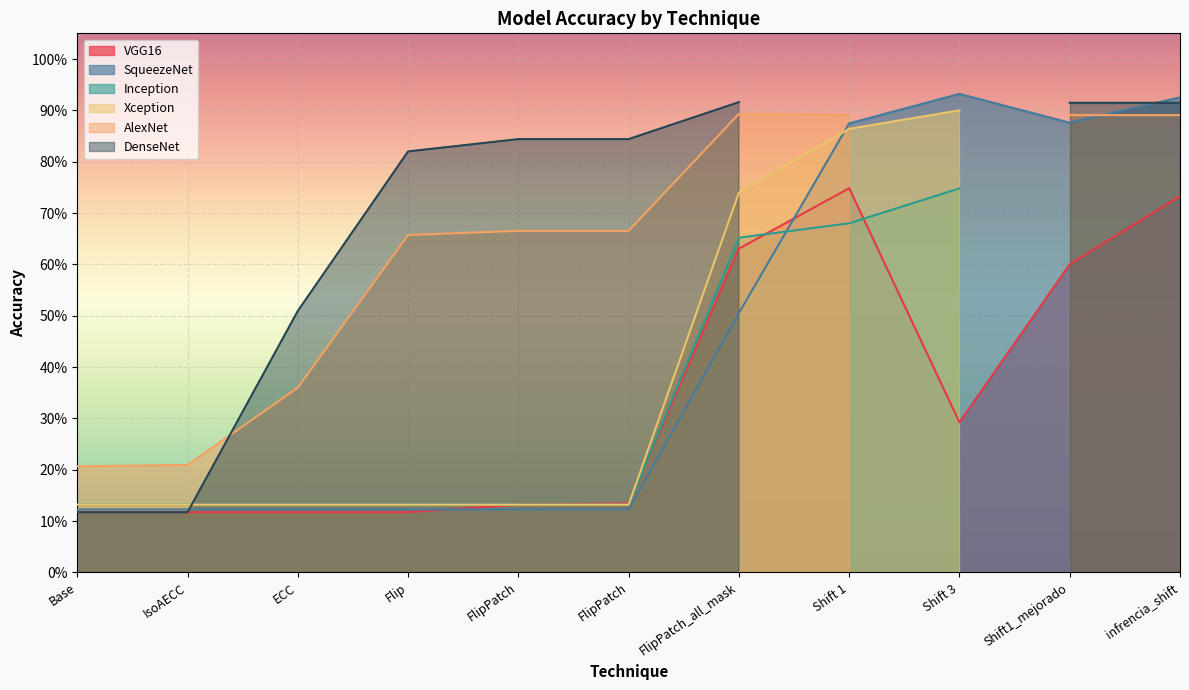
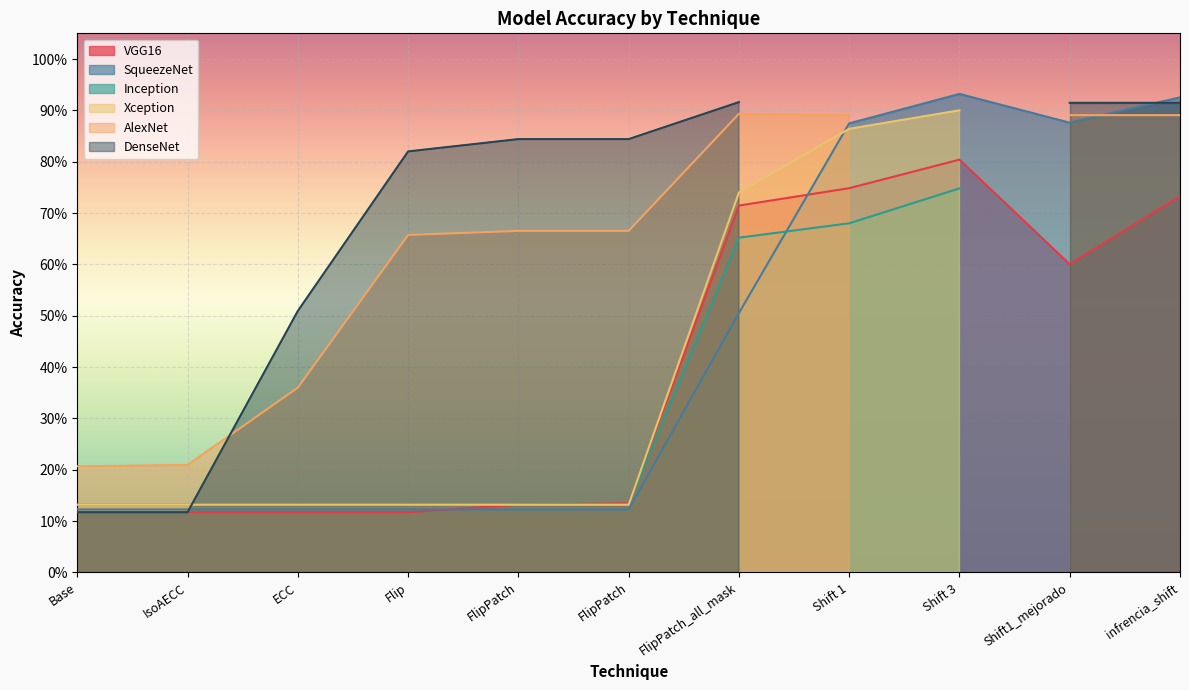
  {
    "VGG16": {
      "ECC": "12%",
      "Flip": "12%",
-     "FlipPatch_all_mask": "63%",
+     "FlipPatch_all_mask": "71%",
      "Shift 1": "75%",
-     "Shift 3": "29%",
+     "Shift 3": "80%",
      "Shift1_mejorado": "60%",
      "infrencia_shift": "73%"
    }
  }
